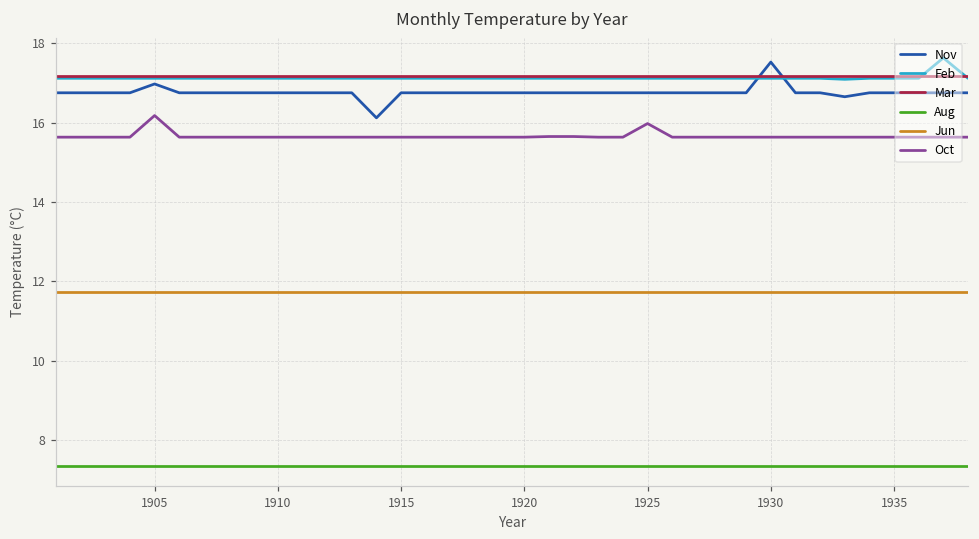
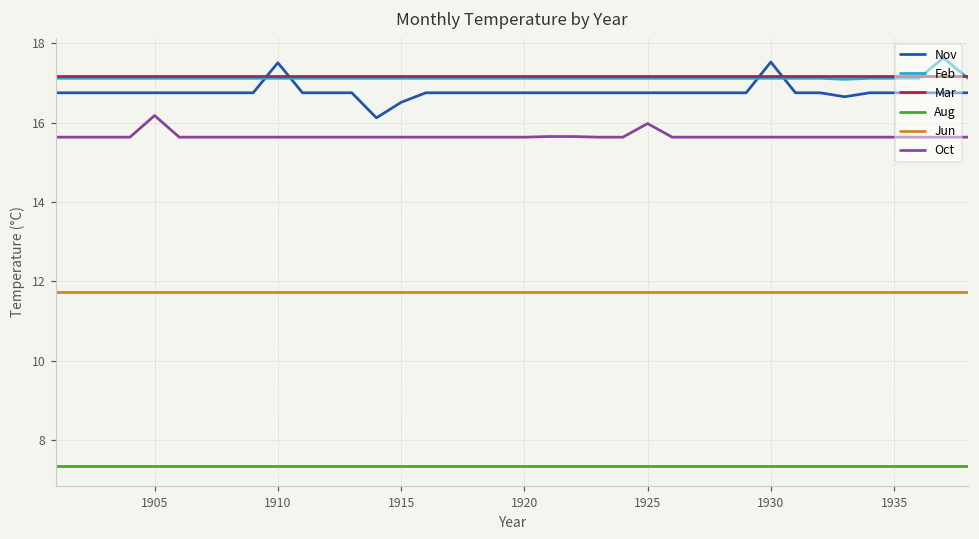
  {
    "Nov": {
-     "1905": 17.0,
-     "1910": 16.8,
-     "1915": 16.8,
+     "1905": 16.8,
+     "1910": 17.5,
+     "1915": 16.5,
      "1920": 16.8,
      "1925": 16.8,
      "1930": 17.5,
      "1935": 16.8
    },
    "Aug": {
      "1905": 7.4,
      "1910": 7.4,
      "1915": 7.4,
      "1920": 7.4,
      "1925": 7.4,
      "1930": 7.4,
      "1935": 7.4
    },
    "Jun": {
      "1905": 11.7,
      "1910": 11.7,
      "1915": 11.7,
      "1920": 11.7,
      "1925": 11.7,
      "1930": 11.7,
      "1935": 11.7
    },
    "Oct": {
      "1905": 16.2,
      "1910": 15.6,
      "1915": 15.6,
      "1920": 15.6,
      "1925": 16.0,
      "1930": 15.6,
      "1935": 15.6
    }
  }
